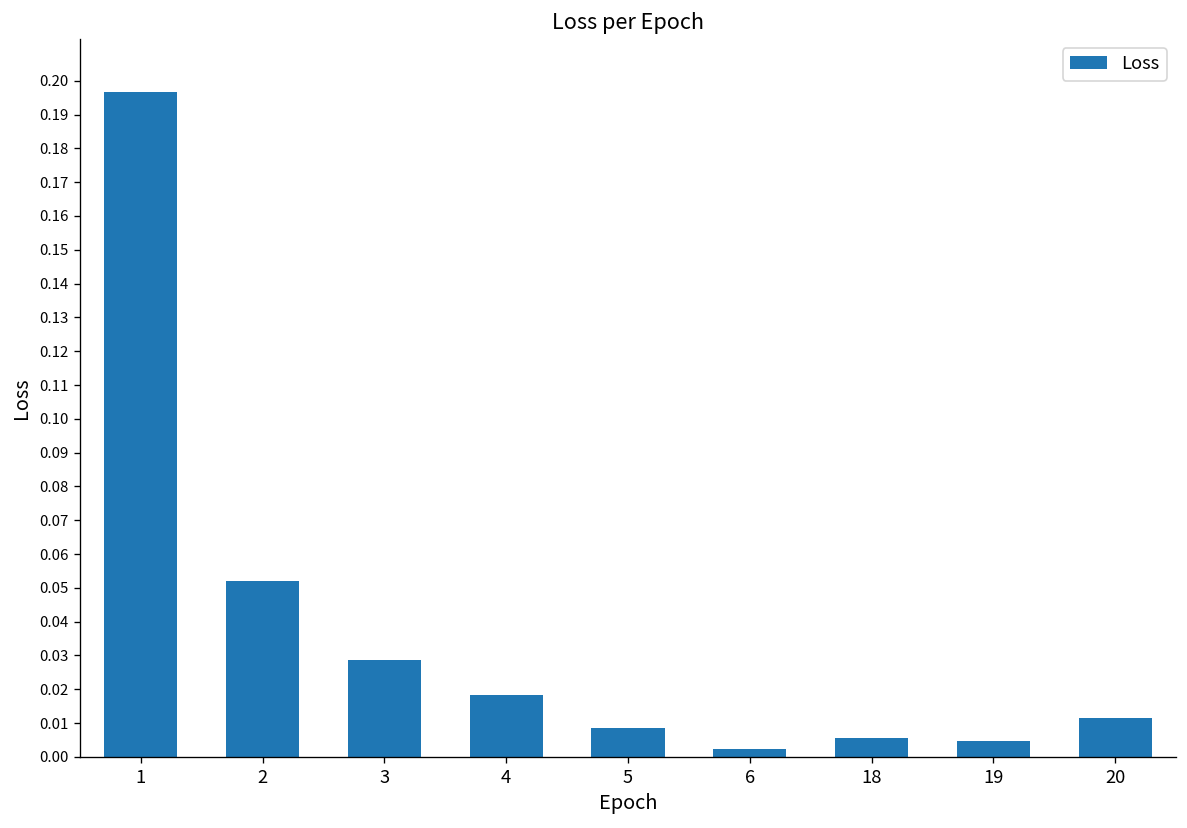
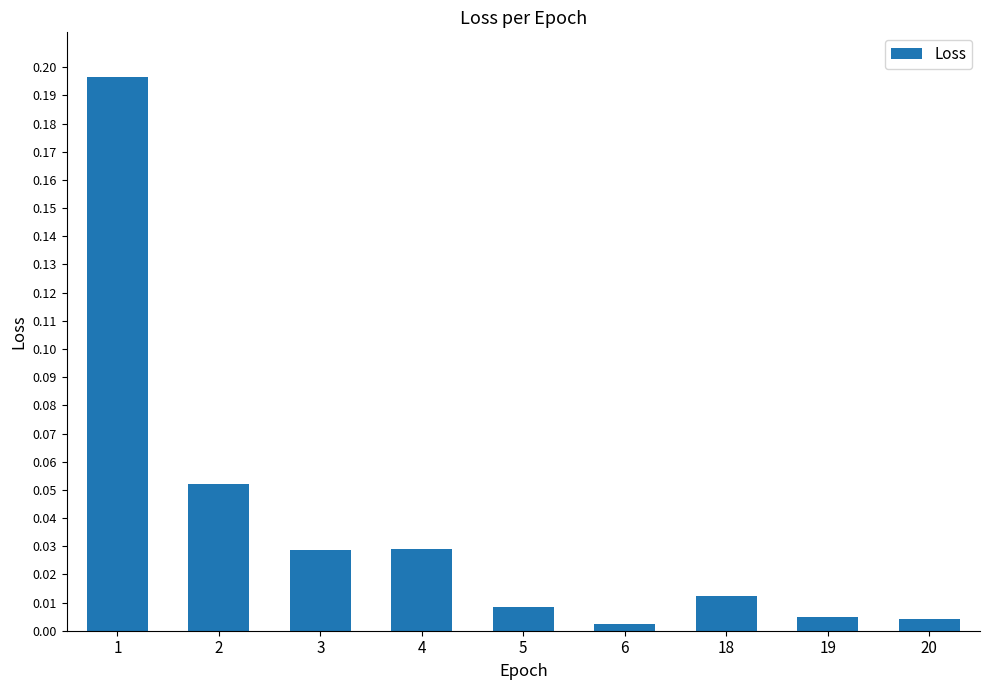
  {
    "1": 0.197,
    "2": 0.052,
    "3": 0.029,
-   "4": 0.018,
+   "4": 0.029,
    "5": 0.009,
    "6": 0.002,
-   "18": 0.006,
+   "18": 0.012,
    "19": 0.005,
-   "20": 0.011
+   "20": 0.004
  }
